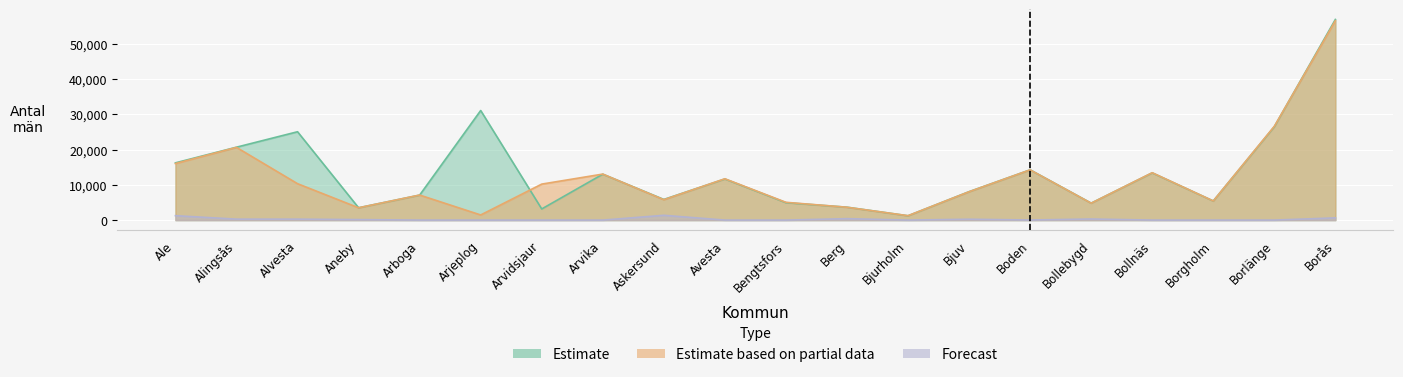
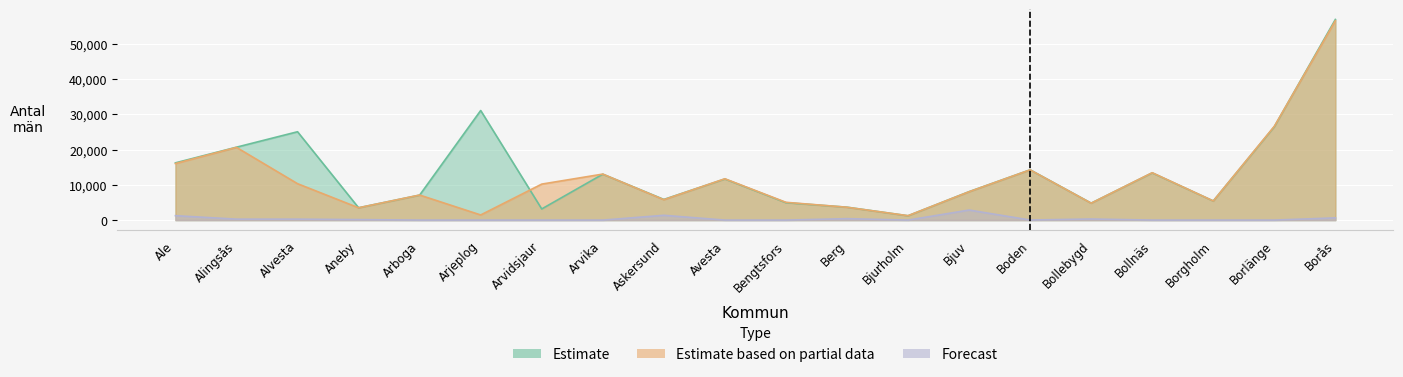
  {
    "Estimate": {
      "Alvesta": "25,000",
      "Arjeplog": "31,000",
      "Arvidsjaur": "3,000"
    },
    "Estimate based on partial data": {
      "Alvesta": "10,000",
      "Arjeplog": "1,000",
      "Arvidsjaur": "10,000"
    },
    "Forecast": {
      "Ale": "1,000",
      "Alingsås": "0",
      "Alvesta": "0",
      "Aneby": "0",
      "Arboga": "0",
      "Arjeplog": "0",
      "Arvidsjaur": "0",
      "Arvika": "0",
      "Askersund": "1,000",
      "Avesta": "0",
      "Bengtsfors": "0",
      "Berg": "0",
      "Bjurholm": "0",
-     "Bjuv": "0",
+     "Bjuv": "3,000",
      "Boden": "0",
      "Bollebygd": "0",
      "Bollnäs": "0",
      "Borgholm": "0",
      "Borlänge": "0",
      "Borås": "1,000"
    }
  }
